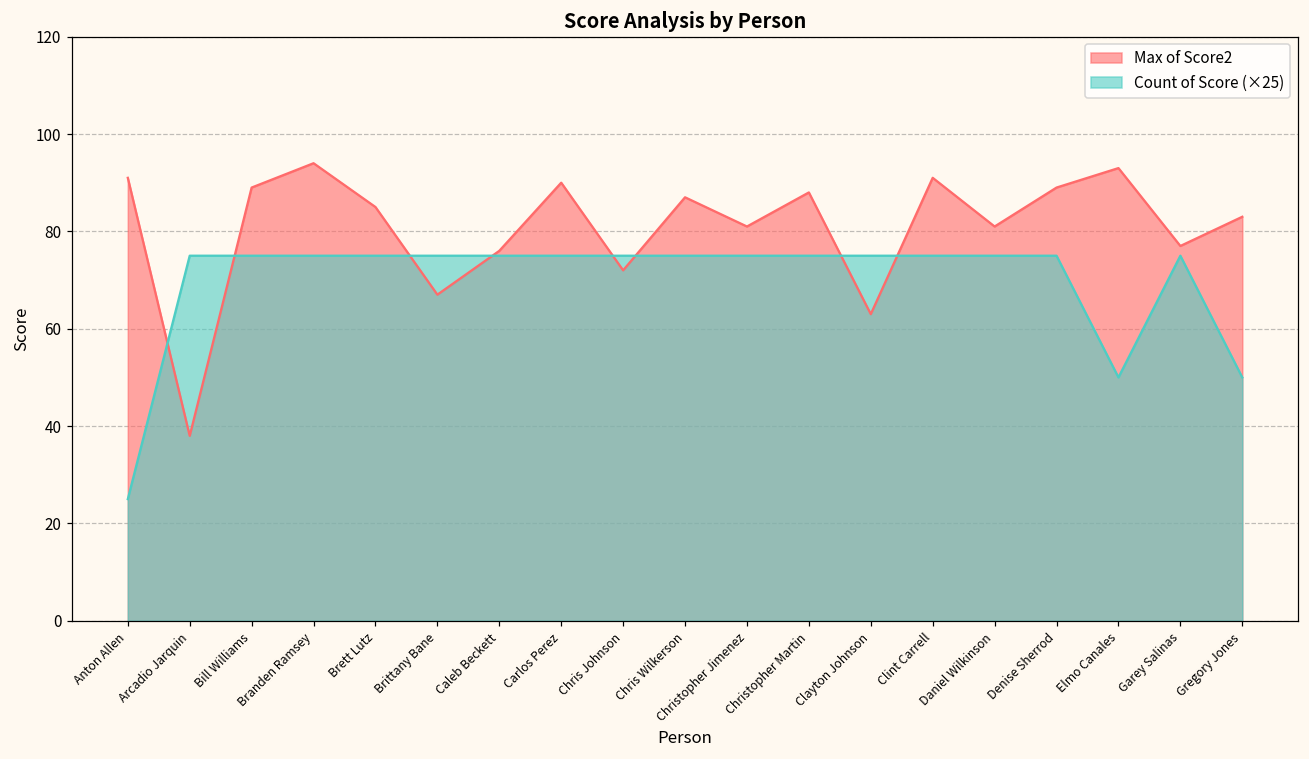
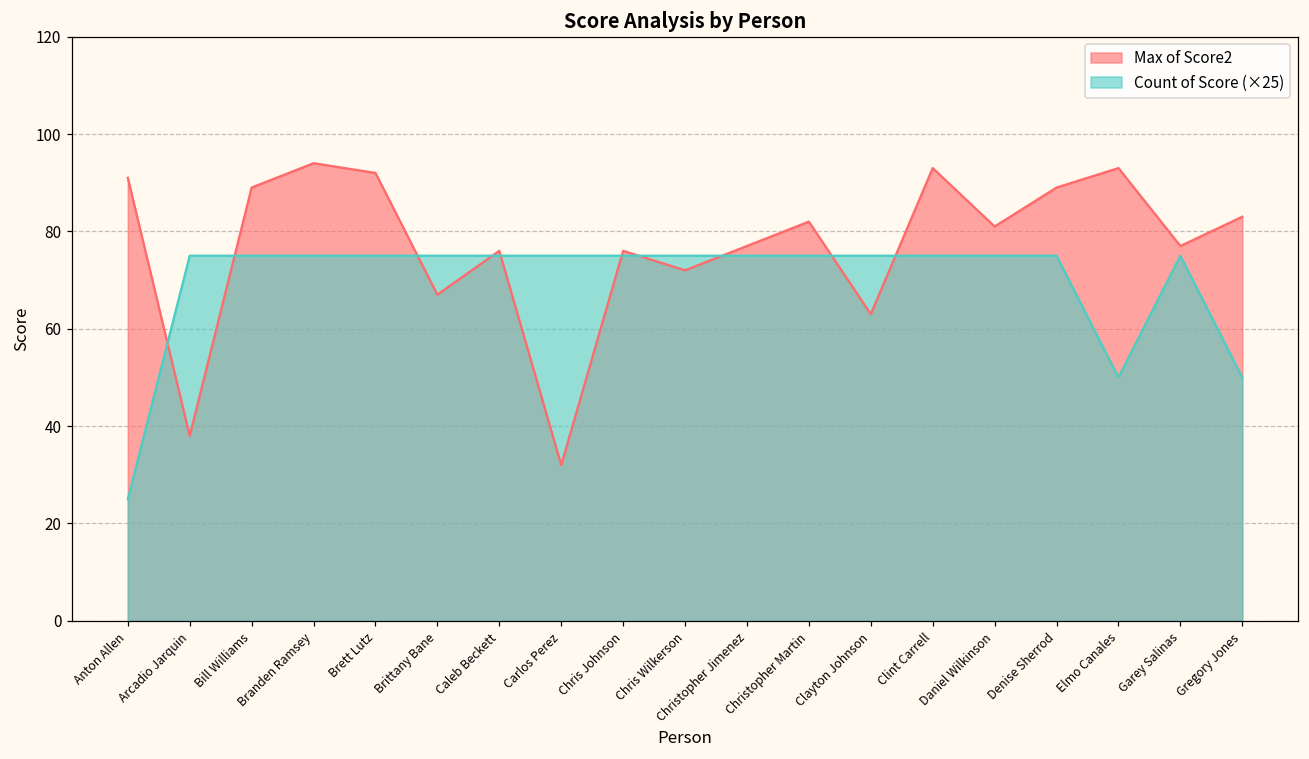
  {
    "Max of Score2": {
      "Anton Allen": 91,
      "Arcadio Jarquin": 38,
      "Bill Williams": 89,
      "Branden Ramsey": 94,
-     "Brett Lutz": 85,
+     "Brett Lutz": 92,
      "Brittany Bane": 67,
      "Caleb Beckett": 76,
-     "Carlos Perez": 90,
-     "Chris Johnson": 72,
-     "Chris Wilkerson": 87,
-     "Christopher Jimenez": 81,
-     "Christopher Martin": 88,
+     "Carlos Perez": 32,
+     "Chris Johnson": 76,
+     "Chris Wilkerson": 72,
+     "Christopher Jimenez": 77,
+     "Christopher Martin": 82,
      "Clayton Johnson": 63,
-     "Clint Carrell": 91,
+     "Clint Carrell": 93,
      "Daniel Wilkinson": 81,
      "Denise Sherrod": 89,
      "Elmo Canales": 93,
      "Garey Salinas": 77,
      "Gregory Jones": 83
    },
    "Count of Score (×25)": {
      "Anton Allen": 25,
      "Arcadio Jarquin": 75,
      "Bill Williams": 75,
      "Branden Ramsey": 75,
      "Brett Lutz": 75,
      "Brittany Bane": 75,
      "Caleb Beckett": 75,
      "Carlos Perez": 75,
      "Chris Johnson": 75,
      "Chris Wilkerson": 75,
      "Christopher Jimenez": 75,
      "Christopher Martin": 75,
      "Clayton Johnson": 75,
      "Clint Carrell": 75,
      "Daniel Wilkinson": 75,
      "Denise Sherrod": 75,
      "Elmo Canales": 50,
      "Garey Salinas": 75,
      "Gregory Jones": 50
    }
  }
